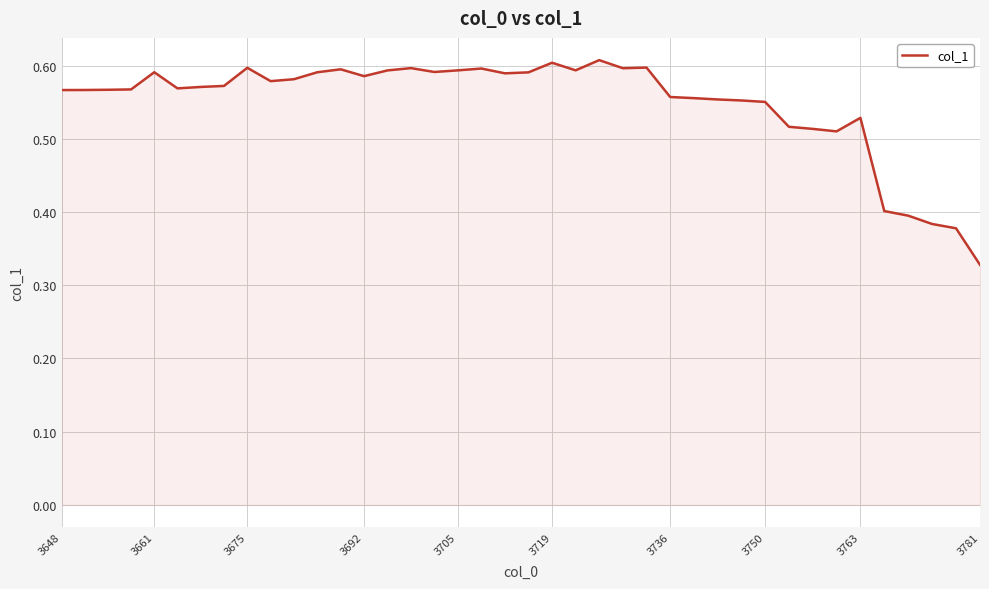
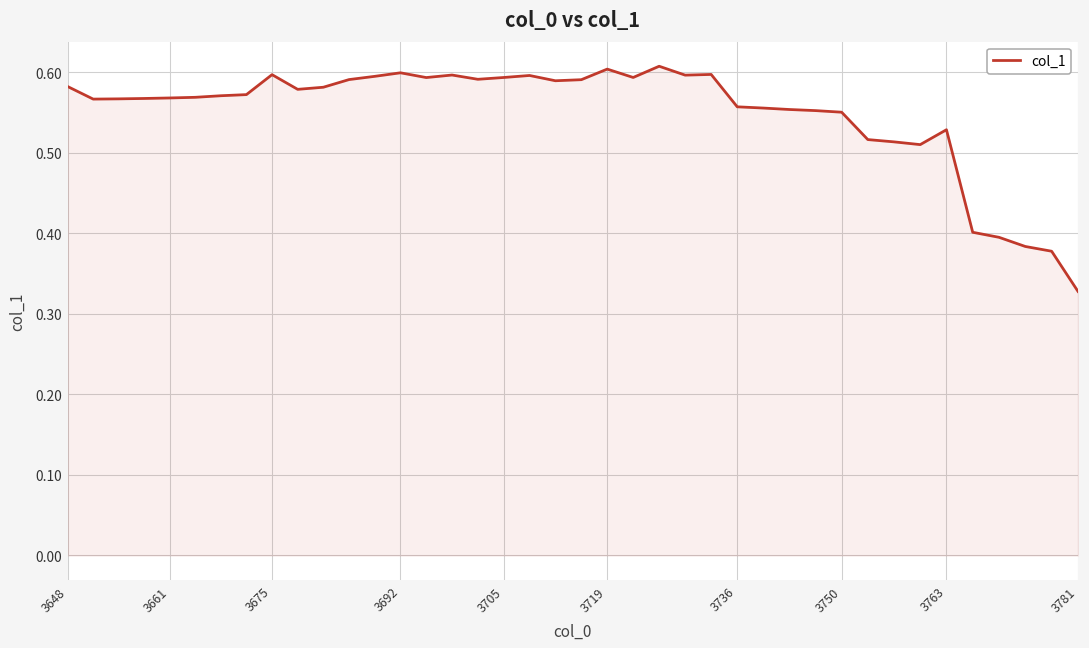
  {
-   "3648": 0.57,
-   "3661": 0.59,
+   "3648": 0.58,
+   "3661": 0.57,
    "3675": 0.60,
-   "3692": 0.59,
+   "3692": 0.60,
    "3705": 0.59,
    "3719": 0.60,
    "3736": 0.56,
    "3750": 0.55,
    "3763": 0.53,
    "3781": 0.33
  }
